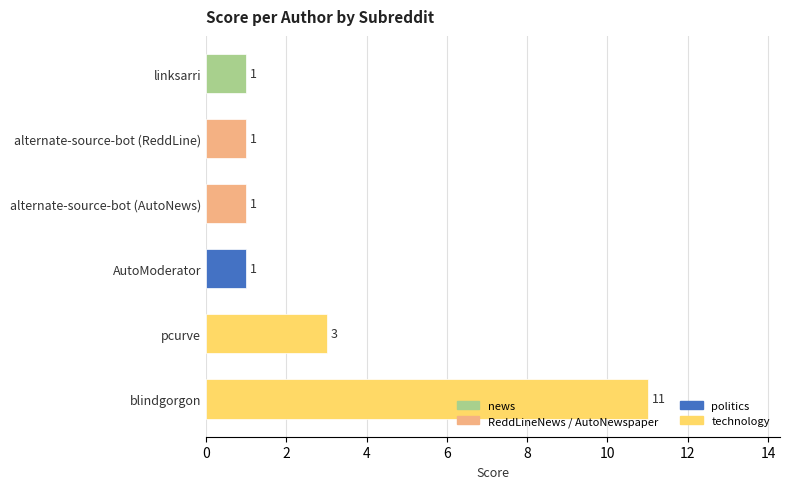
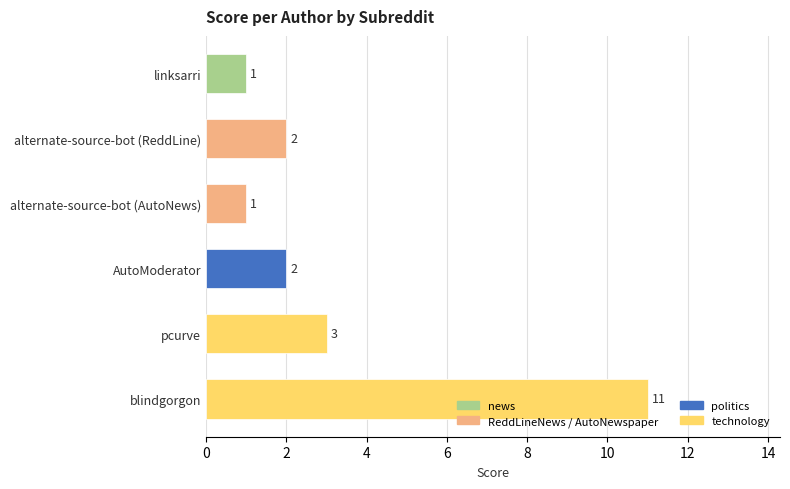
  {
    "linksarri": 1,
-   "alternate-source-bot (ReddLine)": 1,
+   "alternate-source-bot (ReddLine)": 2,
    "alternate-source-bot (AutoNews)": 1,
-   "AutoModerator": 1,
+   "AutoModerator": 2,
    "pcurve": 3,
    "blindgorgon": 11
  }
